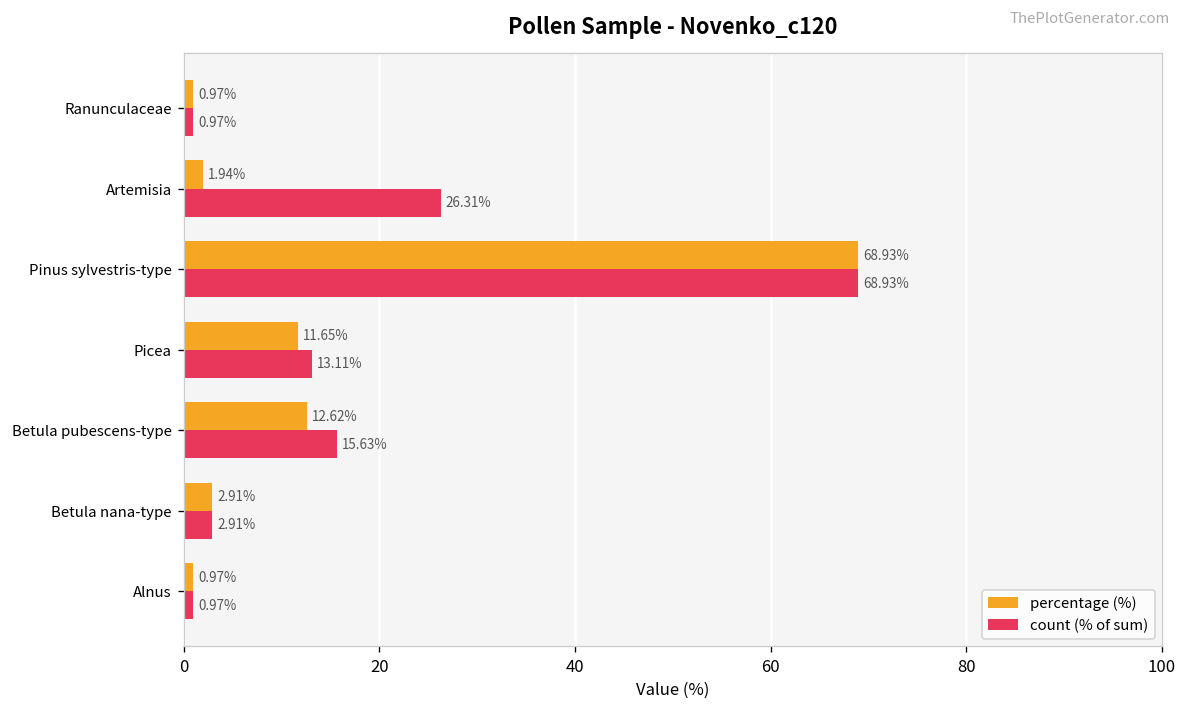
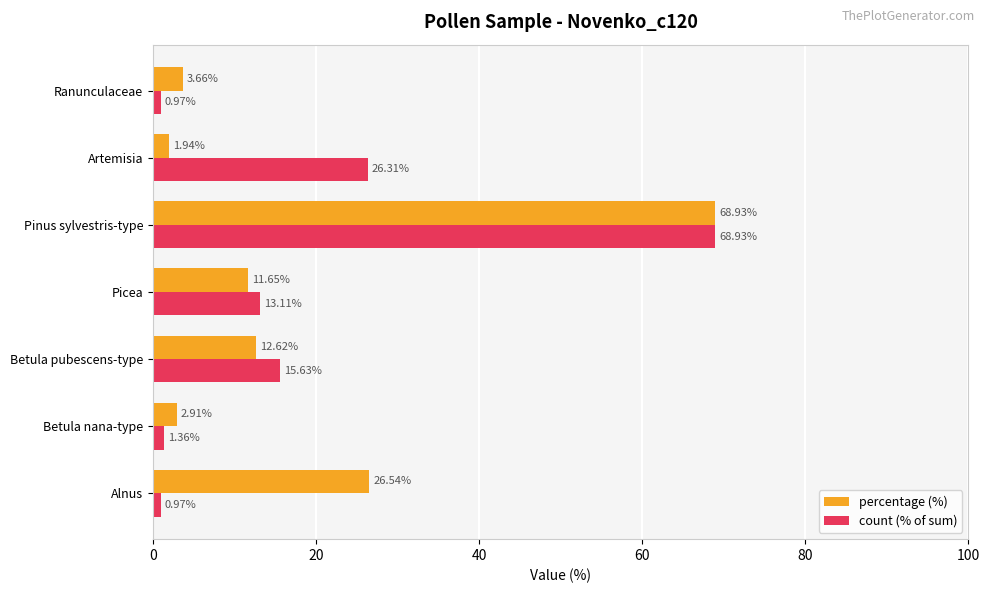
  {
    "percentage (%)": {
-     "Ranunculaceae": "0.97%",
+     "Ranunculaceae": "3.66%",
      "Artemisia": "1.94%",
      "Pinus sylvestris-type": "68.93%",
      "Picea": "11.65%",
      "Betula pubescens-type": "12.62%",
      "Betula nana-type": "2.91%",
-     "Alnus": "0.97%"
+     "Alnus": "26.54%"
    },
    "count (% of sum)": {
      "Ranunculaceae": "0.97%",
      "Artemisia": "26.31%",
      "Pinus sylvestris-type": "68.93%",
      "Picea": "13.11%",
      "Betula pubescens-type": "15.63%",
-     "Betula nana-type": "2.91%",
+     "Betula nana-type": "1.36%",
      "Alnus": "0.97%"
    }
  }
